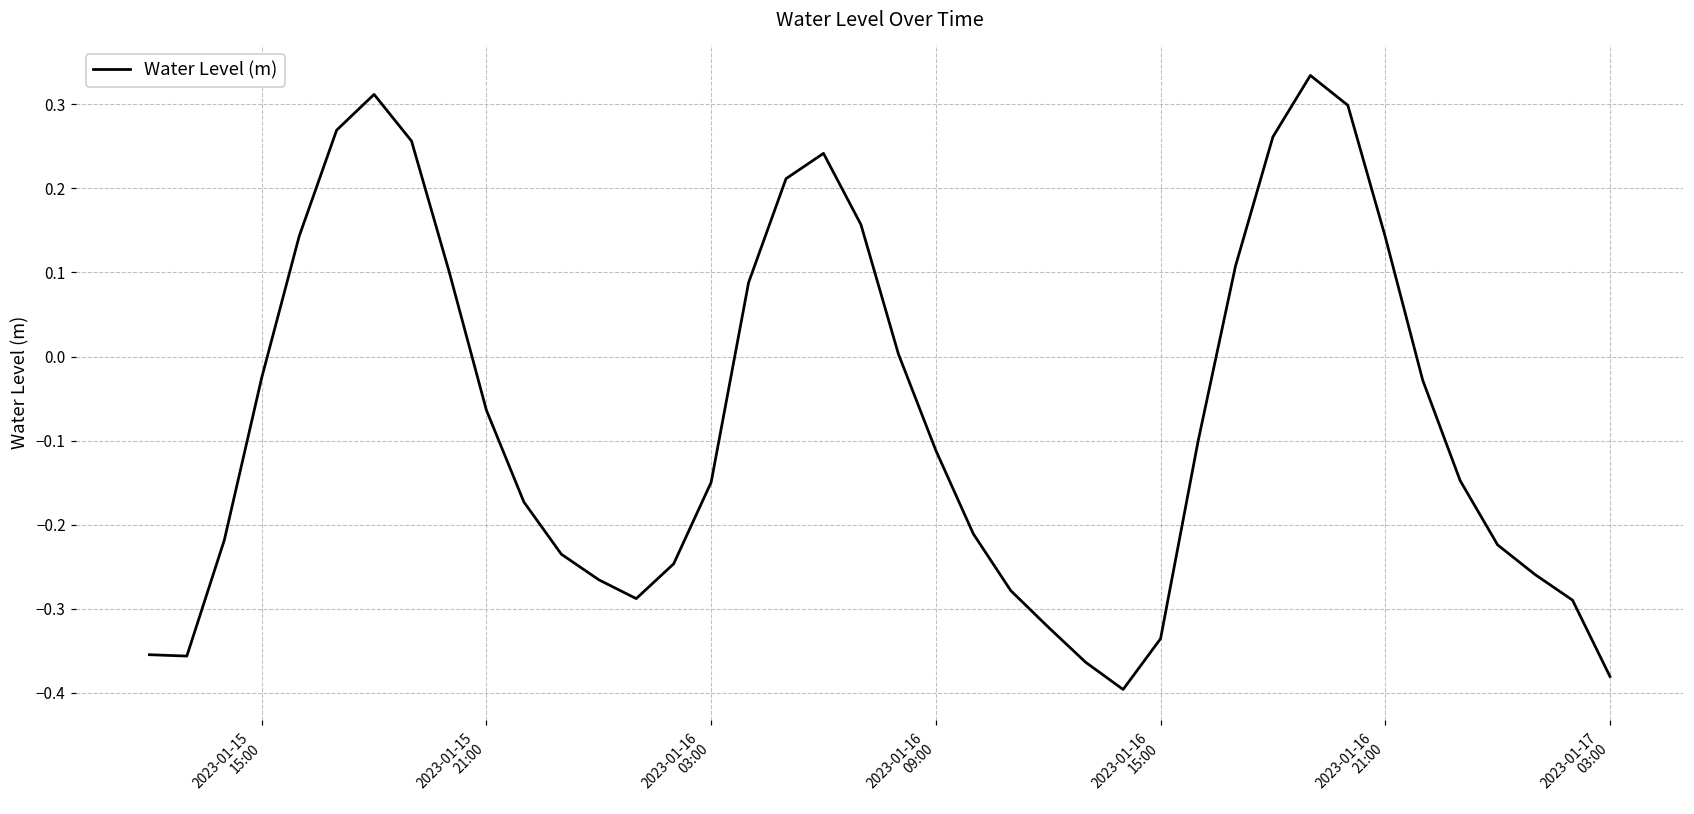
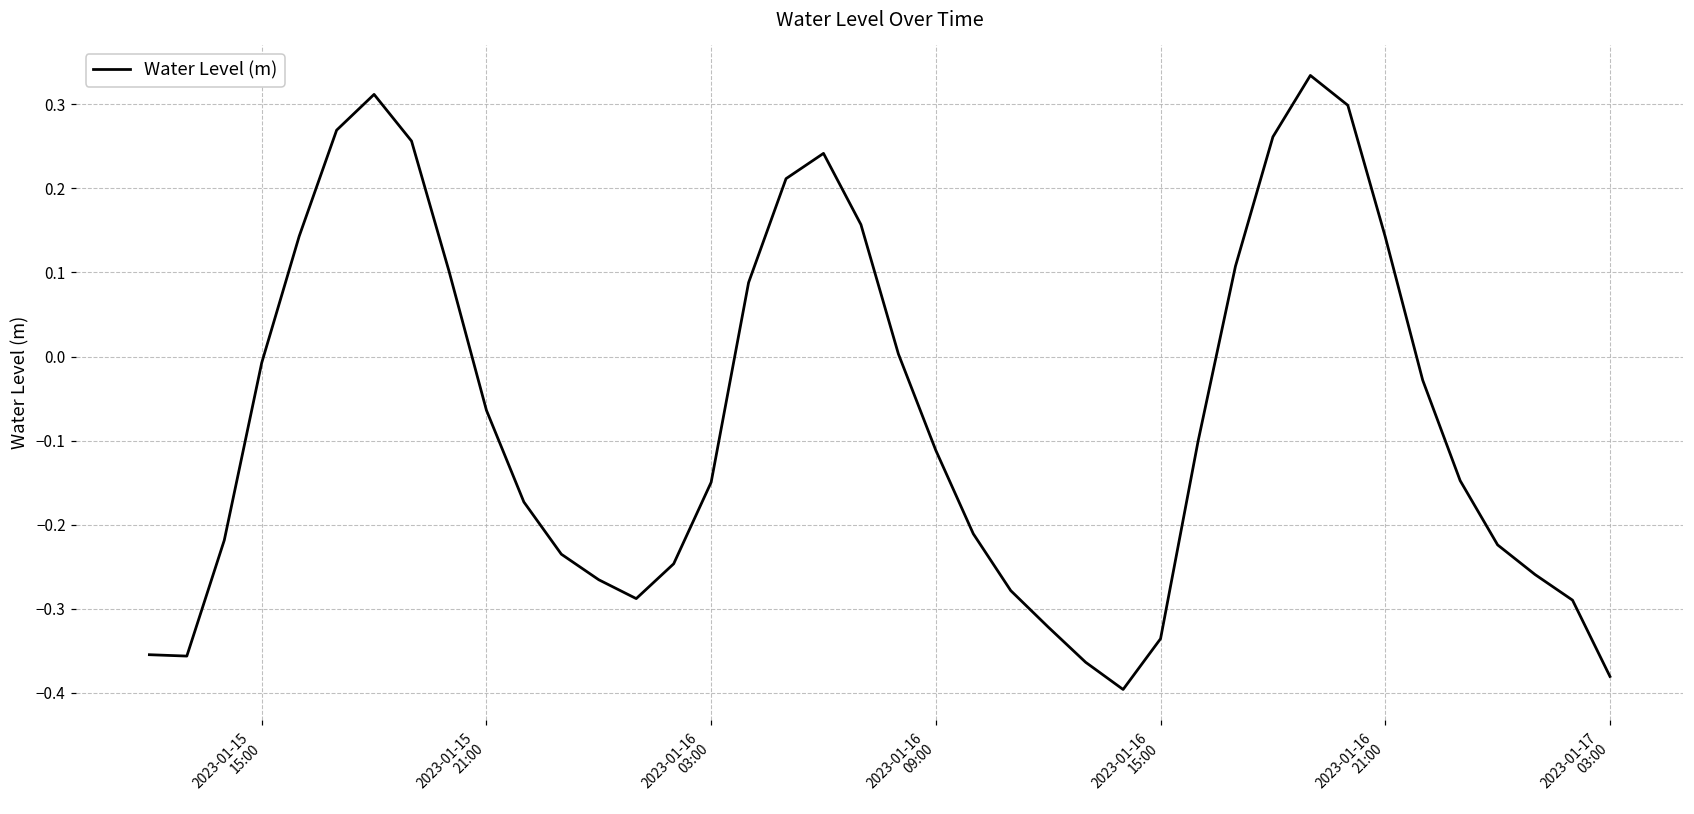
  {
-   "2023-01-15 15:00": -0.03,
+   "2023-01-15 15:00": -0.01,
    "2023-01-15 21:00": -0.06,
    "2023-01-16 03:00": -0.15,
    "2023-01-16 09:00": -0.11,
    "2023-01-16 15:00": -0.34,
    "2023-01-16 21:00": 0.14,
    "2023-01-17 03:00": -0.38
  }
